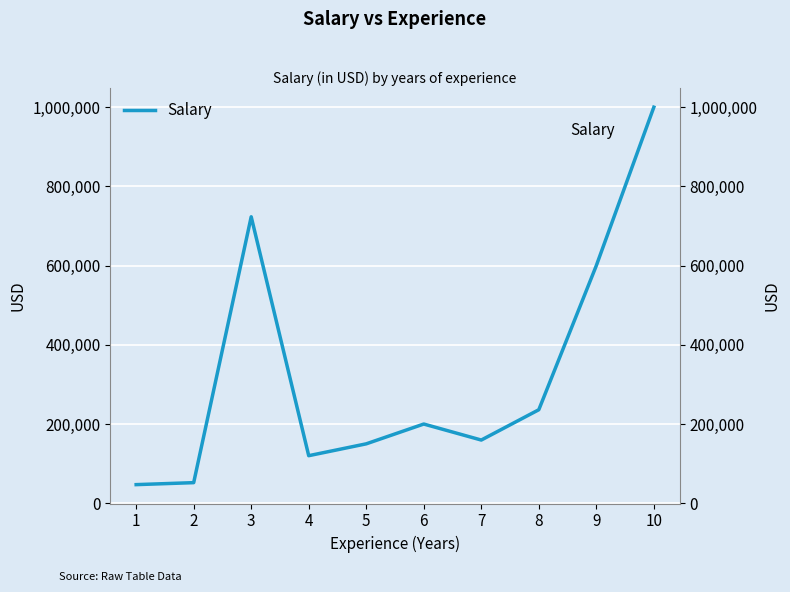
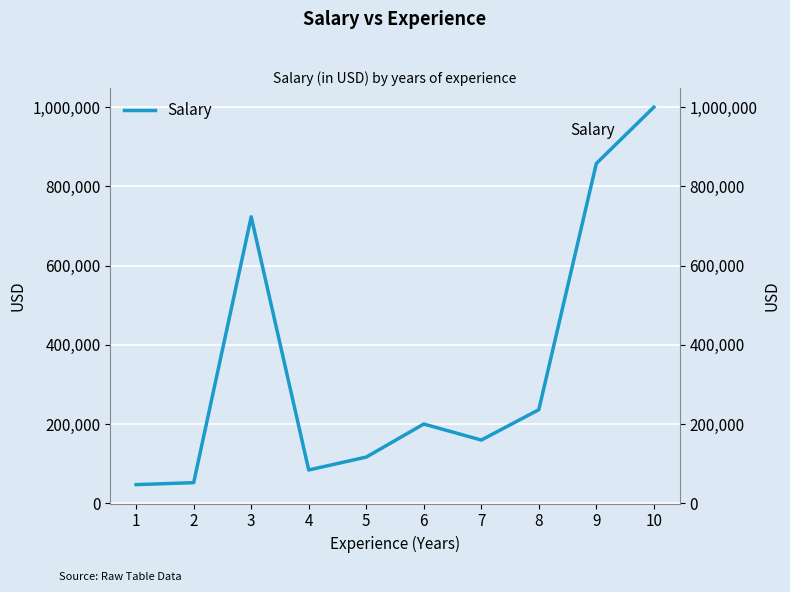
  {
    "1": "50,000",
    "2": "50,000",
    "3": "720,000",
-   "4": "120,000",
-   "5": "150,000",
+   "4": "80,000",
+   "5": "120,000",
    "6": "200,000",
    "7": "160,000",
    "8": "240,000",
-   "9": "600,000",
+   "9": "860,000",
    "10": "1,000,000"
  }
